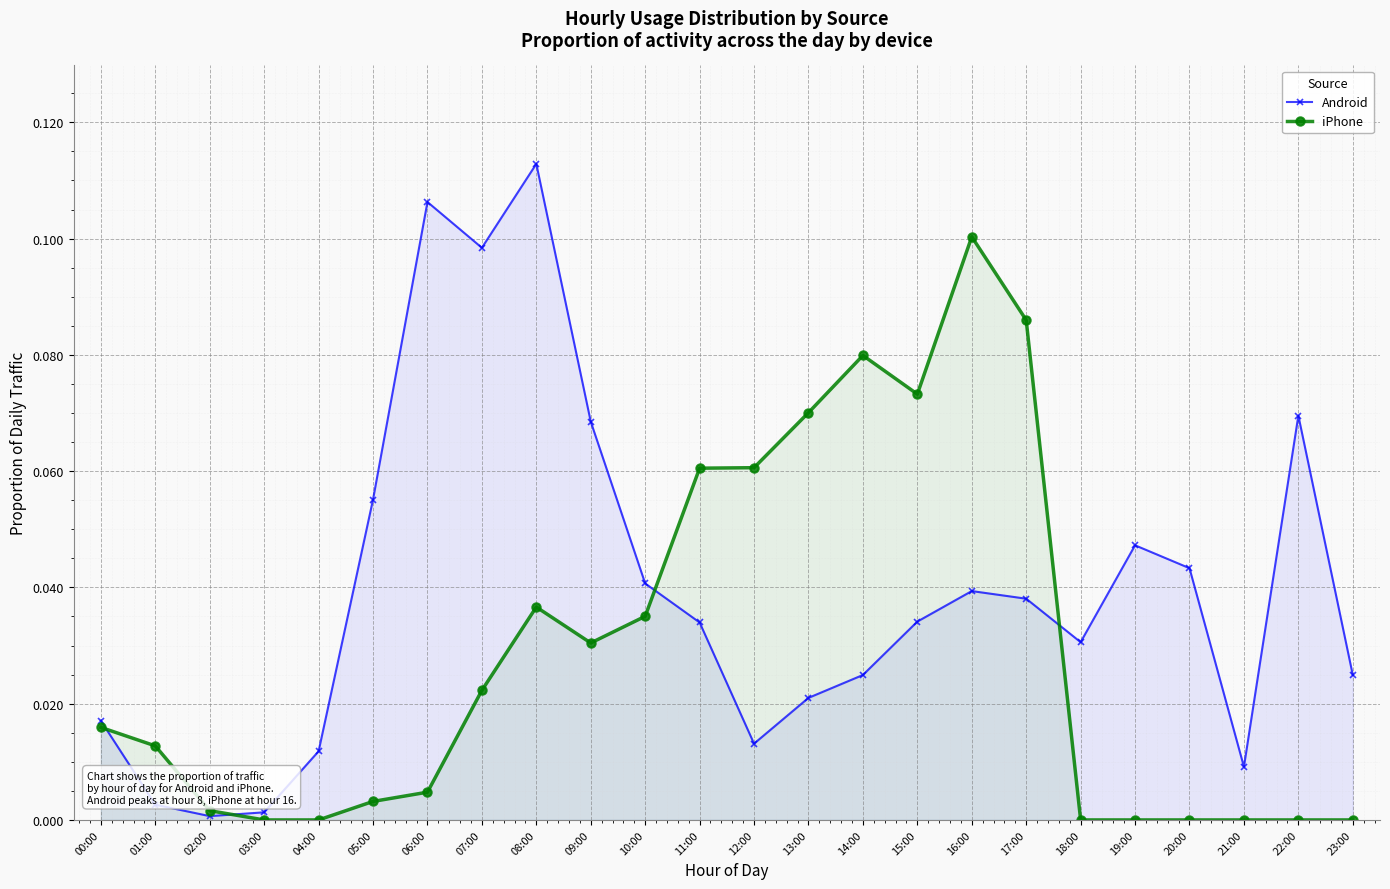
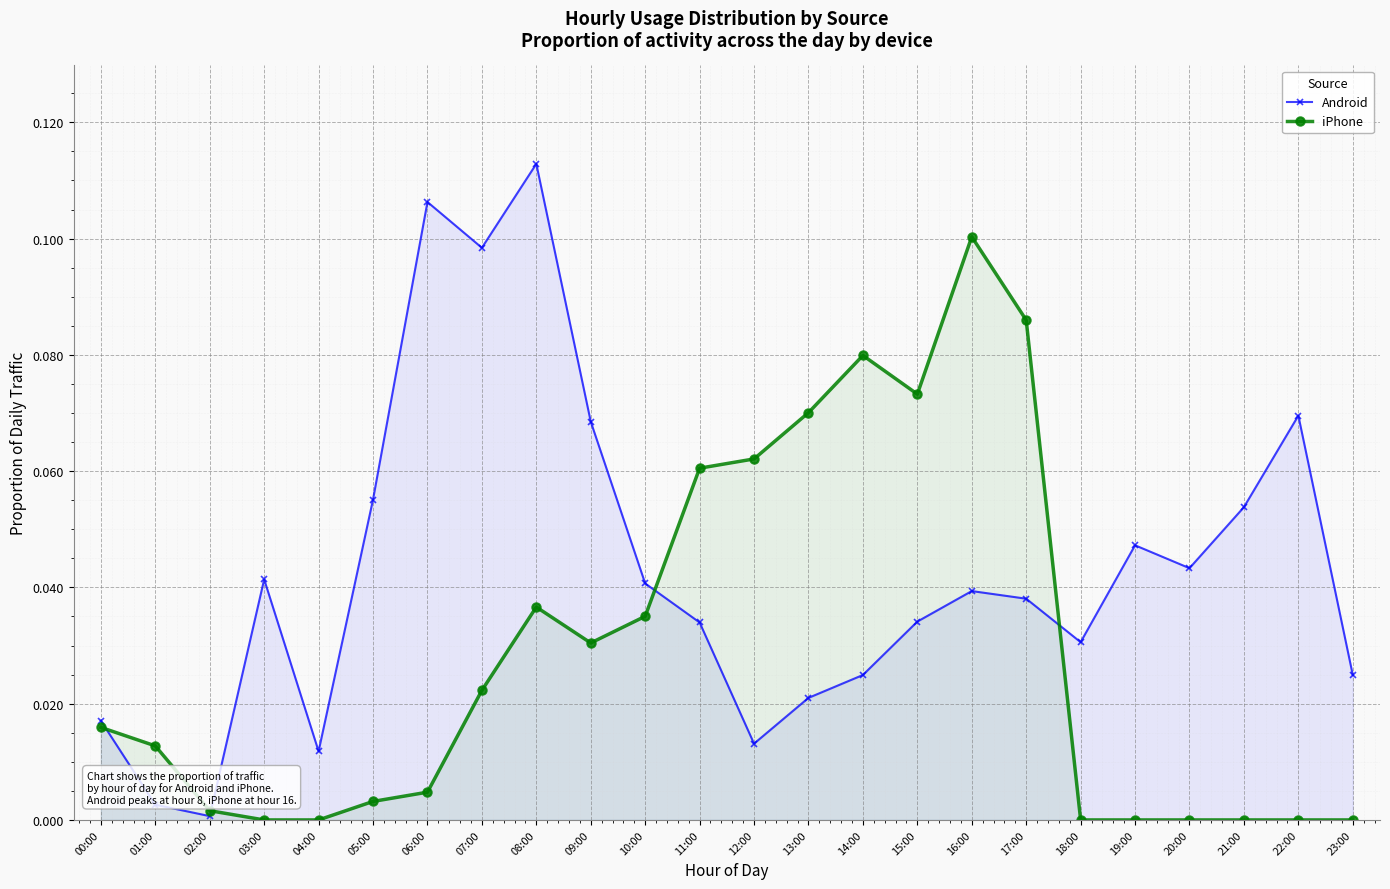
  {
    "Android": {
      "00:00": 0.017,
      "02:00": 0.001,
-     "03:00": 0.001,
+     "03:00": 0.041,
      "04:00": 0.012,
      "05:00": 0.055,
      "06:00": 0.106,
      "07:00": 0.098,
      "08:00": 0.113,
      "09:00": 0.069,
      "10:00": 0.041,
      "11:00": 0.034,
      "12:00": 0.013,
      "13:00": 0.021,
      "14:00": 0.025,
      "15:00": 0.034,
      "16:00": 0.039,
      "17:00": 0.038,
      "18:00": 0.031,
      "19:00": 0.047,
      "20:00": 0.043,
-     "21:00": 0.009,
+     "21:00": 0.054,
      "22:00": 0.070,
      "23:00": 0.025
    },
    "iPhone": {
      "00:00": 0.016,
      "01:00": 0.013,
      "02:00": 0.002,
      "03:00": 0.000,
      "04:00": 0.000,
      "05:00": 0.003,
      "06:00": 0.005,
      "07:00": 0.022,
      "08:00": 0.037,
      "09:00": 0.030,
      "10:00": 0.035,
      "11:00": 0.061,
-     "12:00": 0.061,
+     "12:00": 0.062,
      "13:00": 0.070,
      "14:00": 0.080,
      "15:00": 0.073,
      "16:00": 0.100,
      "17:00": 0.086,
      "18:00": 0.000,
      "19:00": 0.000,
      "20:00": 0.000,
      "21:00": 0.000,
      "22:00": 0.000,
      "23:00": 0.000
    }
  }
